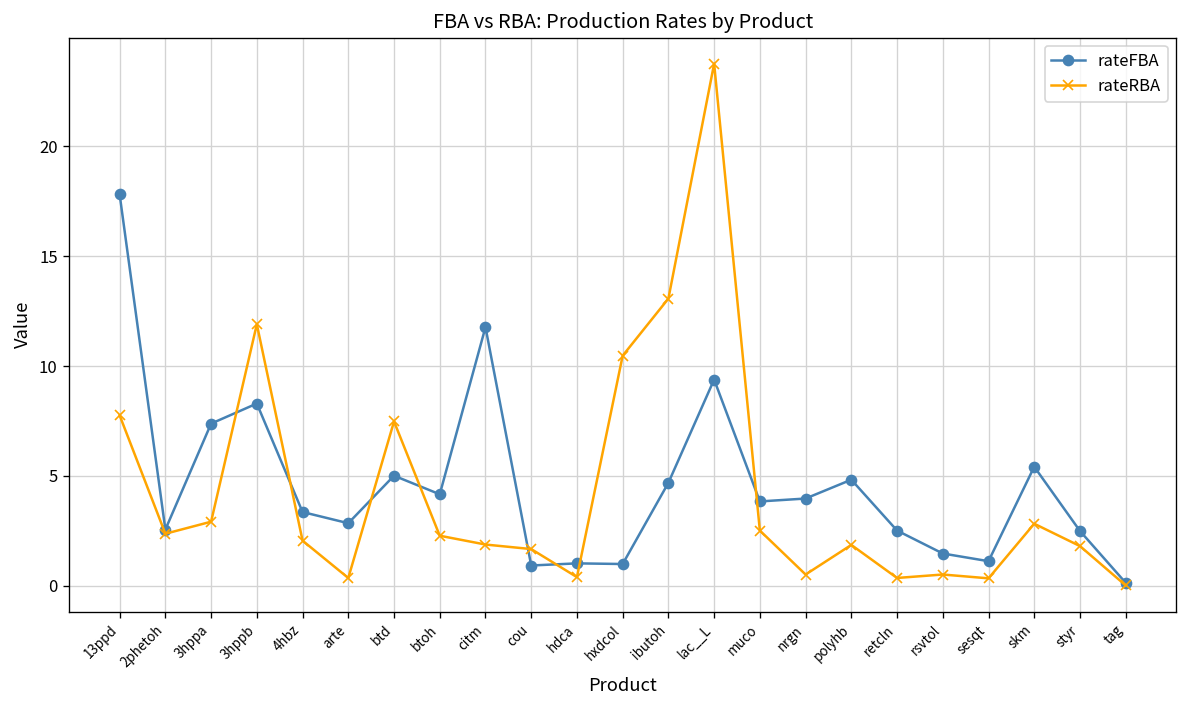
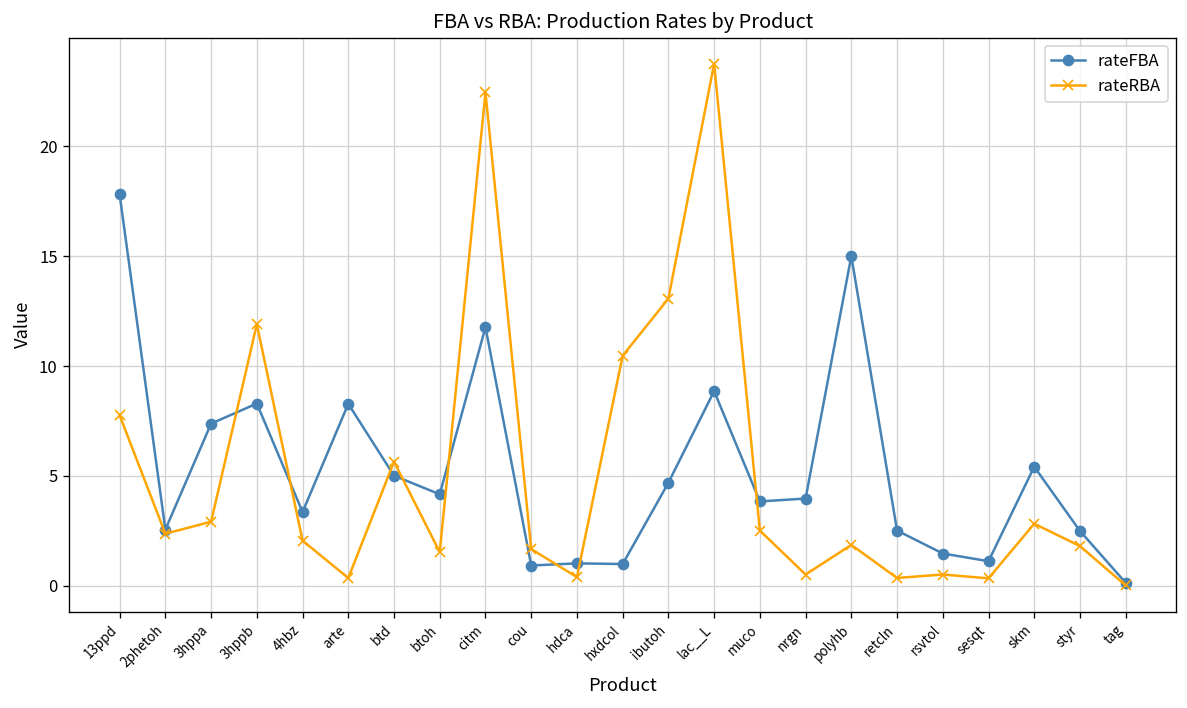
  {
    "rateFBA": {
      "13ppd": 17.8,
      "2phetoh": 2.6,
      "3hppa": 7.4,
      "3hppb": 8.3,
      "4hbz": 3.4,
-     "arte": 2.8,
+     "arte": 8.3,
      "btd": 5.0,
      "btoh": 4.2,
      "citm": 11.8,
      "cou": 0.9,
      "hdca": 1.0,
      "hxdcol": 1.0,
      "ibutoh": 4.7,
-     "lac__L": 9.4,
+     "lac__L": 8.9,
      "muco": 3.8,
      "nrgn": 4.0,
-     "polyhb": 4.8,
+     "polyhb": 15.0,
      "retcln": 2.5,
      "rsvtol": 1.5,
      "sesqt": 1.1,
      "skm": 5.4,
      "styr": 2.5
    },
    "rateRBA": {
      "13ppd": 7.8,
      "2phetoh": 2.4,
      "3hppa": 2.9,
      "3hppb": 11.9,
      "4hbz": 2.1,
      "arte": 0.4,
-     "btd": 7.5,
-     "btoh": 2.3,
-     "citm": 1.9,
+     "btd": 5.6,
+     "btoh": 1.5,
+     "citm": 22.5,
      "cou": 1.7,
      "hdca": 0.4,
      "hxdcol": 10.5,
      "ibutoh": 13.1,
      "lac__L": 23.8,
      "muco": 2.5,
      "nrgn": 0.5,
      "polyhb": 1.9,
      "retcln": 0.4,
      "rsvtol": 0.5,
      "sesqt": 0.3,
      "skm": 2.8,
      "styr": 1.8
    }
  }
